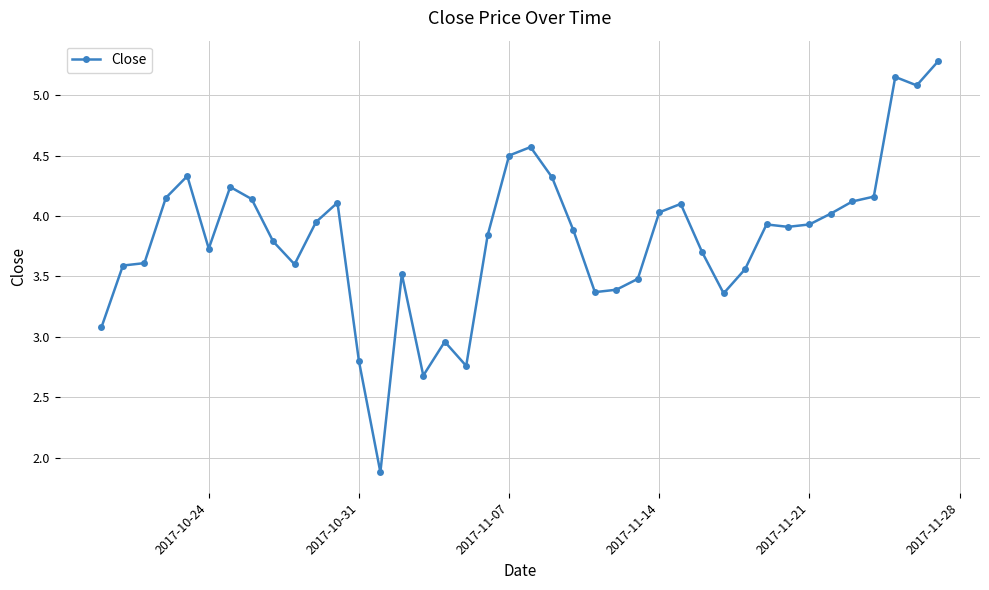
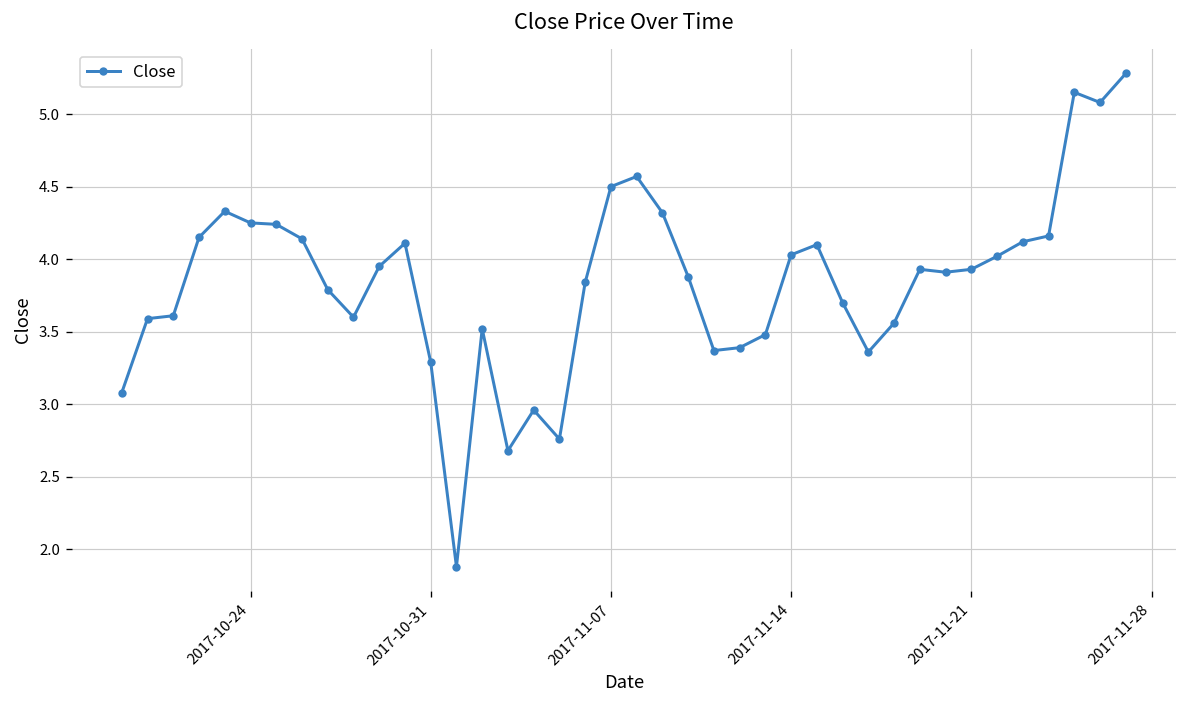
  {
-   "2017-10-24": 3.73,
-   "2017-10-31": 2.80,
+   "2017-10-24": 4.25,
+   "2017-10-31": 3.29,
    "2017-11-07": 4.50,
    "2017-11-14": 4.03,
    "2017-11-21": 3.93
  }
